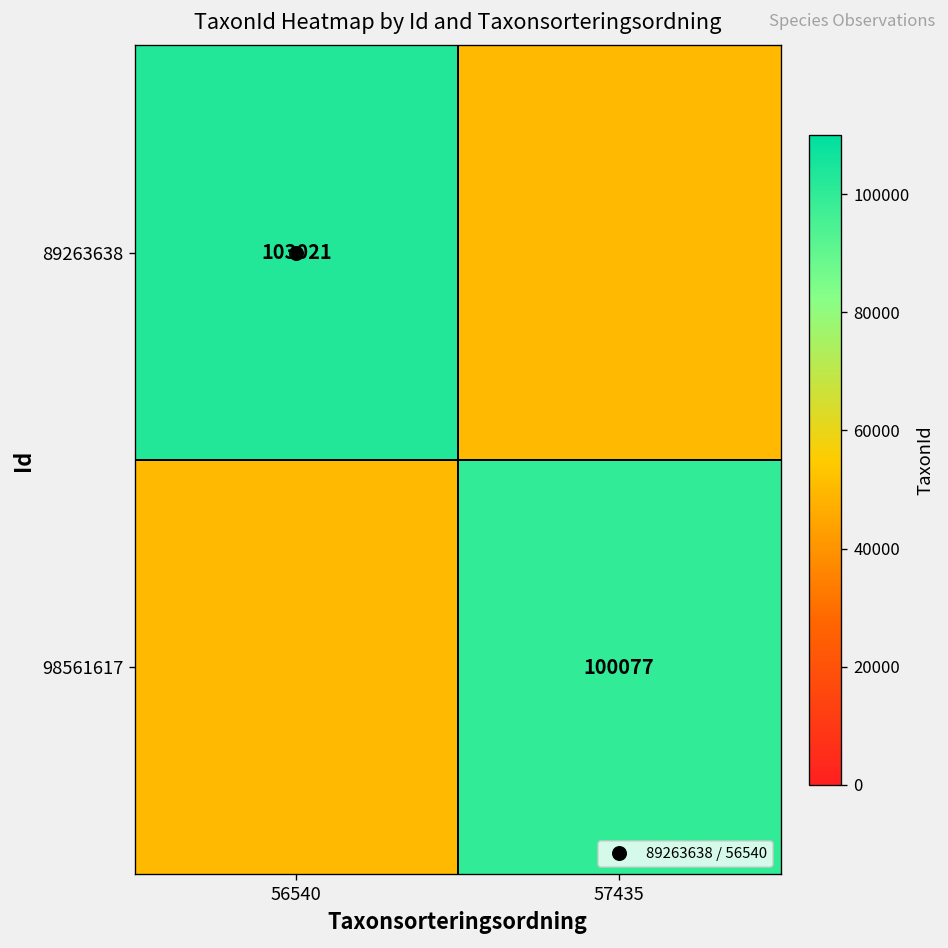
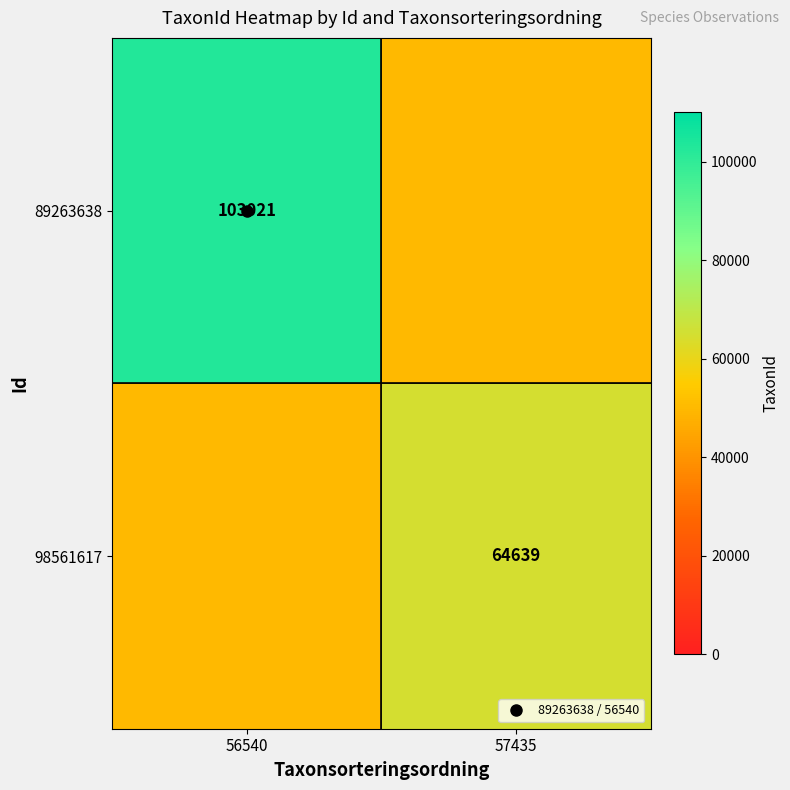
  {
    "98561617": {
-     "57435": 100077
+     "57435": 64639
    }
  }
